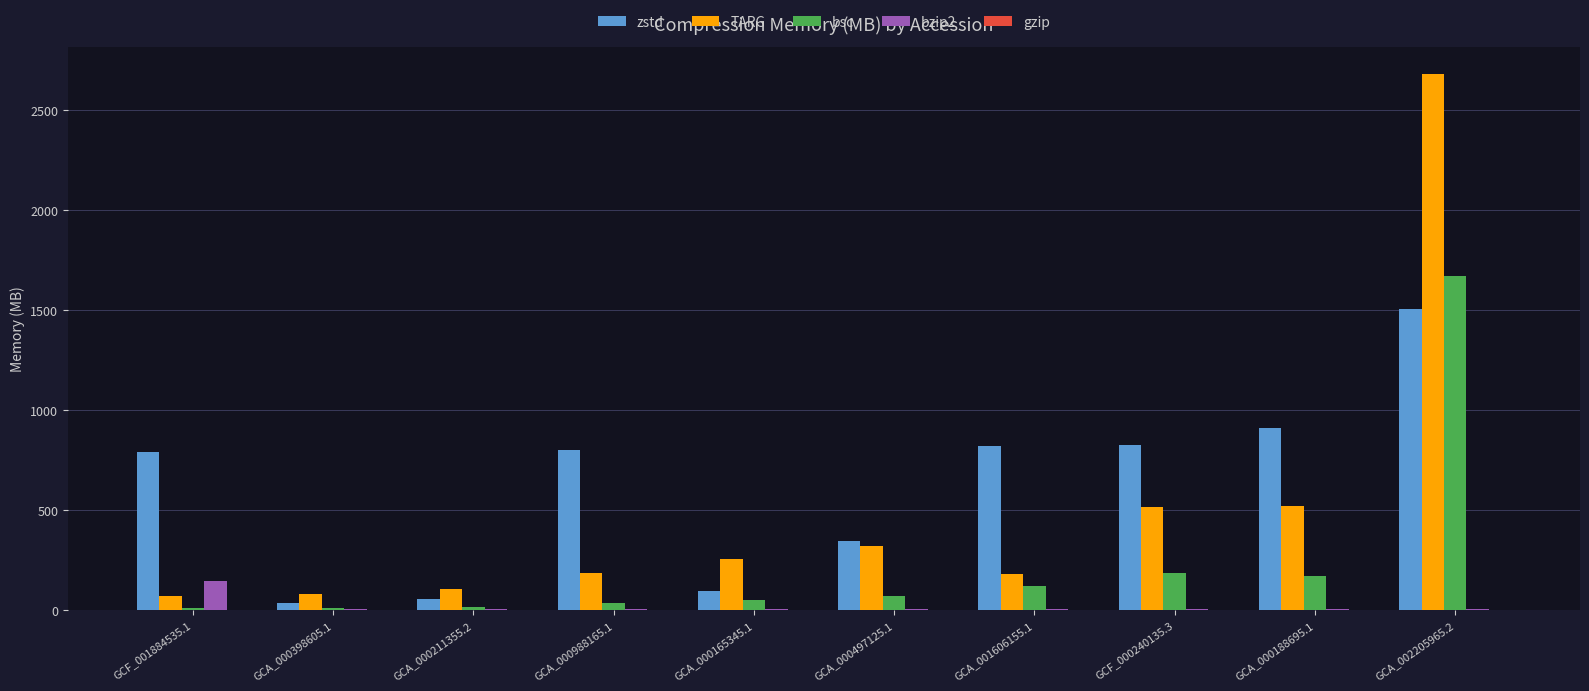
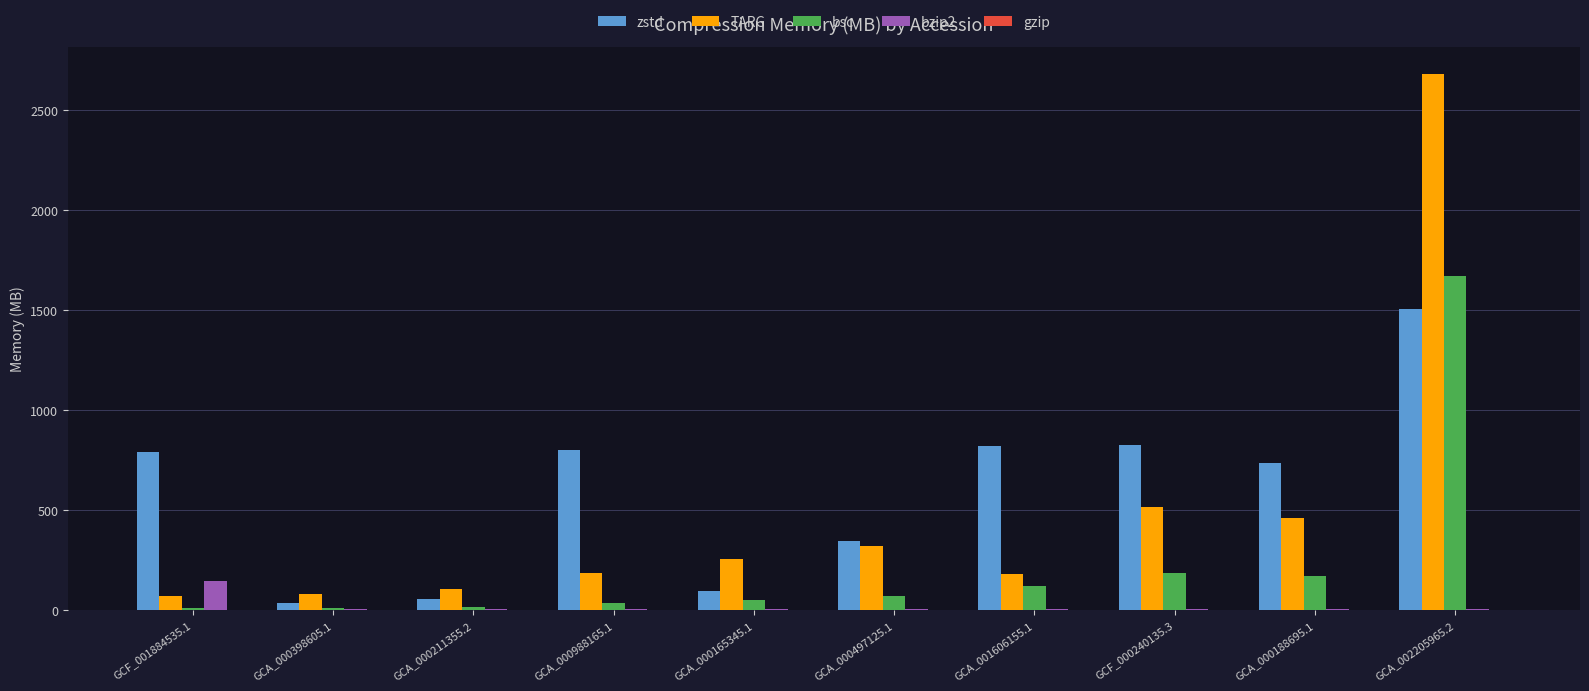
  {
    "zstd": {
      "GCF_001884535.1": 790,
      "GCA_000398605.1": 30,
      "GCA_000211355.2": 50,
      "GCA_000988165.1": 800,
      "GCA_000165345.1": 90,
      "GCA_000497125.1": 350,
      "GCA_001606155.1": 820,
      "GCF_000240135.3": 830,
-     "GCA_000188695.1": 910,
+     "GCA_000188695.1": 730,
      "GCA_002205965.2": 1510
    },
    "TARG": {
      "GCF_001884535.1": 70,
      "GCA_000398605.1": 80,
      "GCA_000211355.2": 100,
      "GCA_000988165.1": 190,
      "GCA_000165345.1": 260,
      "GCA_000497125.1": 320,
      "GCA_001606155.1": 180,
      "GCF_000240135.3": 520,
-     "GCA_000188695.1": 520,
+     "GCA_000188695.1": 460,
      "GCA_002205965.2": 2680
    },
    "bsc": {
      "GCA_000211355.2": 10,
      "GCA_000988165.1": 30,
      "GCA_000165345.1": 50,
      "GCA_000497125.1": 70,
      "GCA_001606155.1": 120,
      "GCF_000240135.3": 180,
      "GCA_000188695.1": 170,
      "GCA_002205965.2": 1670
    },
    "bzip2": {
      "GCF_001884535.1": 140
    }
  }
